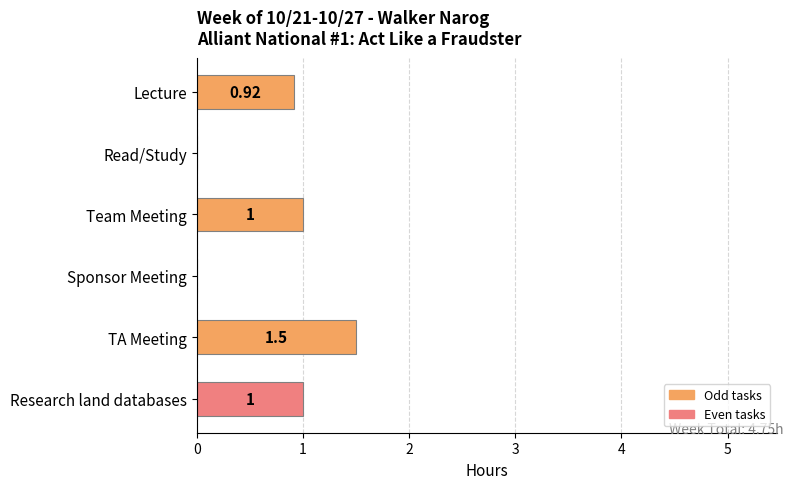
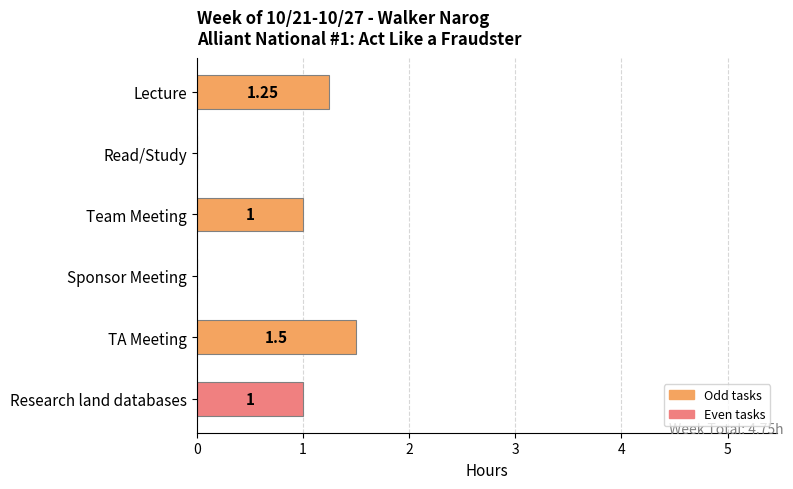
  {
-   "Lecture": 0.92,
+   "Lecture": 1.25,
    "Team Meeting": 1,
    "TA Meeting": 1.5,
    "Research land databases": 1
  }
